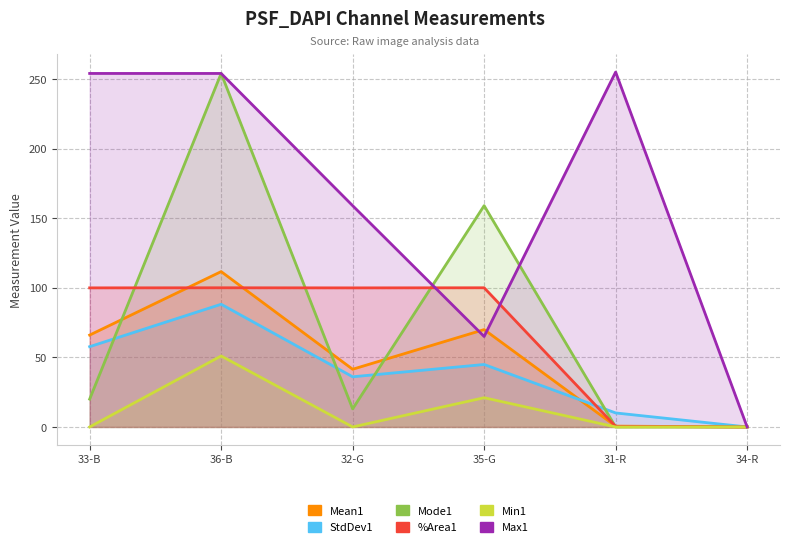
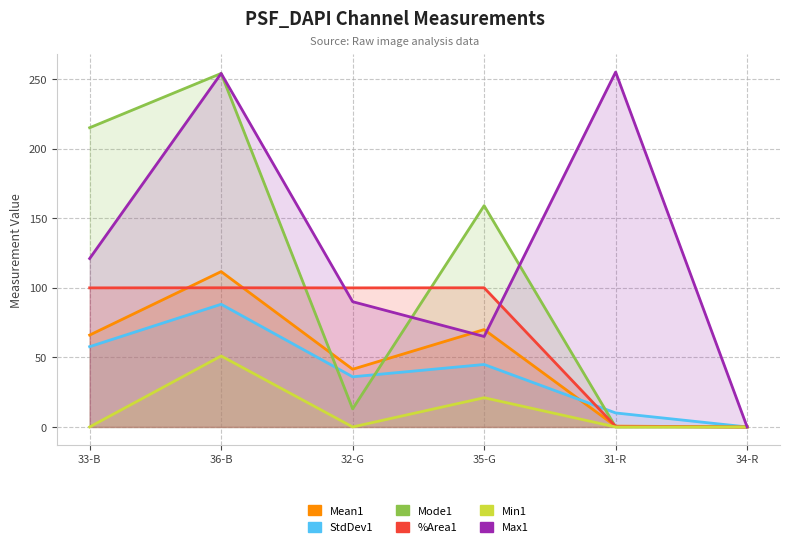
  {
    "Mean1": {
      "33-B": 66,
      "36-B": 112,
      "32-G": 41,
      "35-G": 70
    },
    "StdDev1": {
      "33-B": 58,
      "36-B": 88,
      "32-G": 36,
      "35-G": 45,
      "31-R": 10
    },
    "Mode1": {
-     "33-B": 20,
+     "33-B": 215,
      "32-G": 13,
      "35-G": 159
    },
    "%Area1": {
      "33-B": 100,
      "36-B": 100,
      "32-G": 100,
      "35-G": 100
    },
    "Min1": {
      "33-B": 0,
      "36-B": 51,
      "32-G": 0,
      "35-G": 21
    },
    "Max1": {
-     "33-B": 254,
-     "32-G": 159,
+     "33-B": 121,
+     "32-G": 90,
      "35-G": 65,
      "31-R": 255
    }
  }
